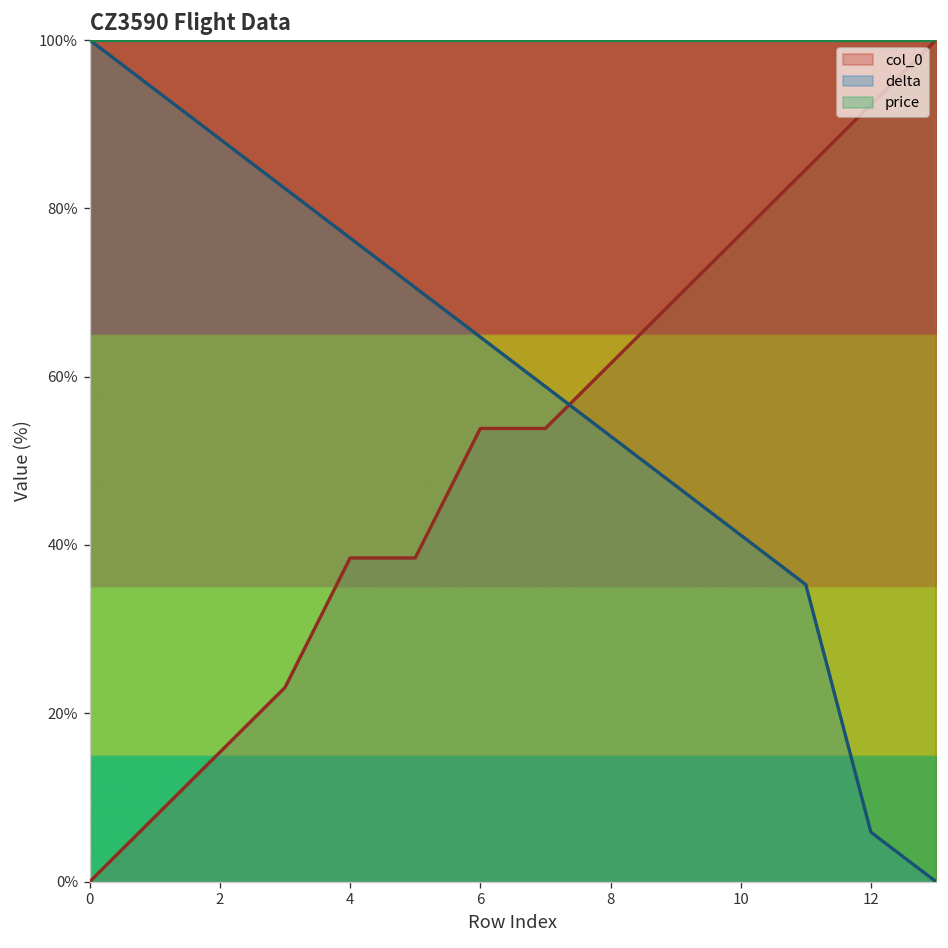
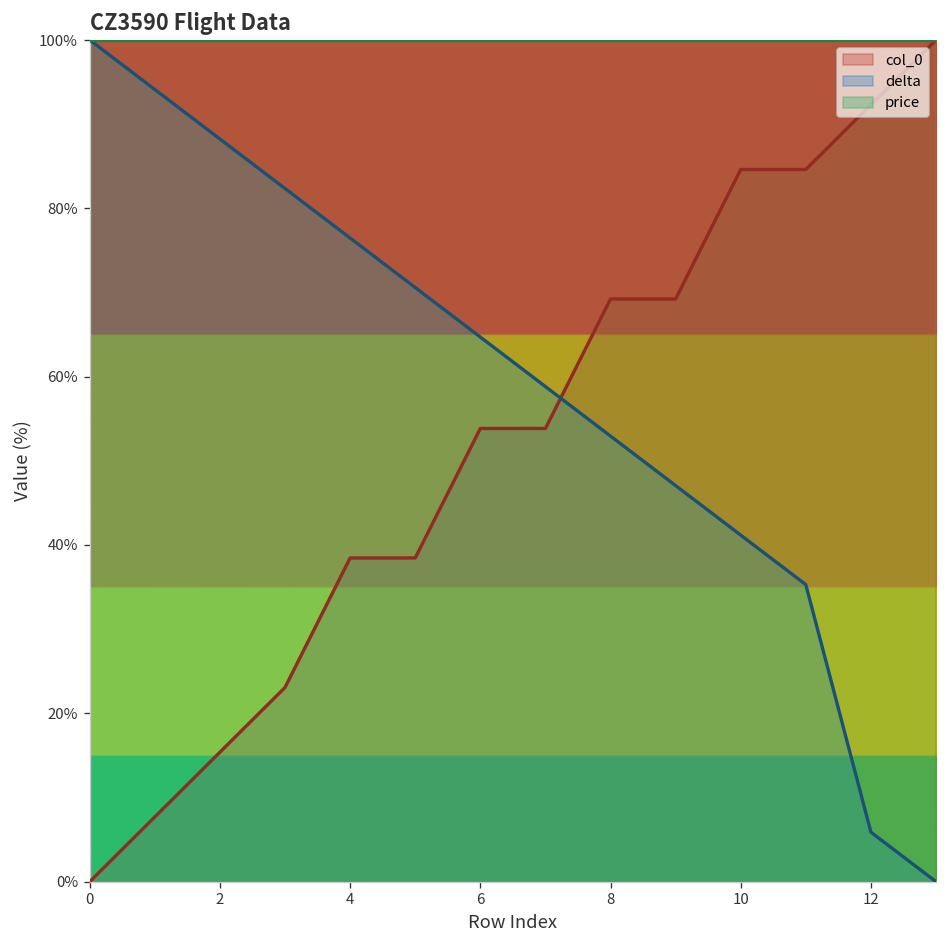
  {
    "col_0": {
      "0": "0%",
      "2": "15%",
      "4": "38%",
      "6": "54%",
-     "8": "62%",
-     "10": "77%"
+     "8": "69%",
+     "10": "85%"
    }
  }
